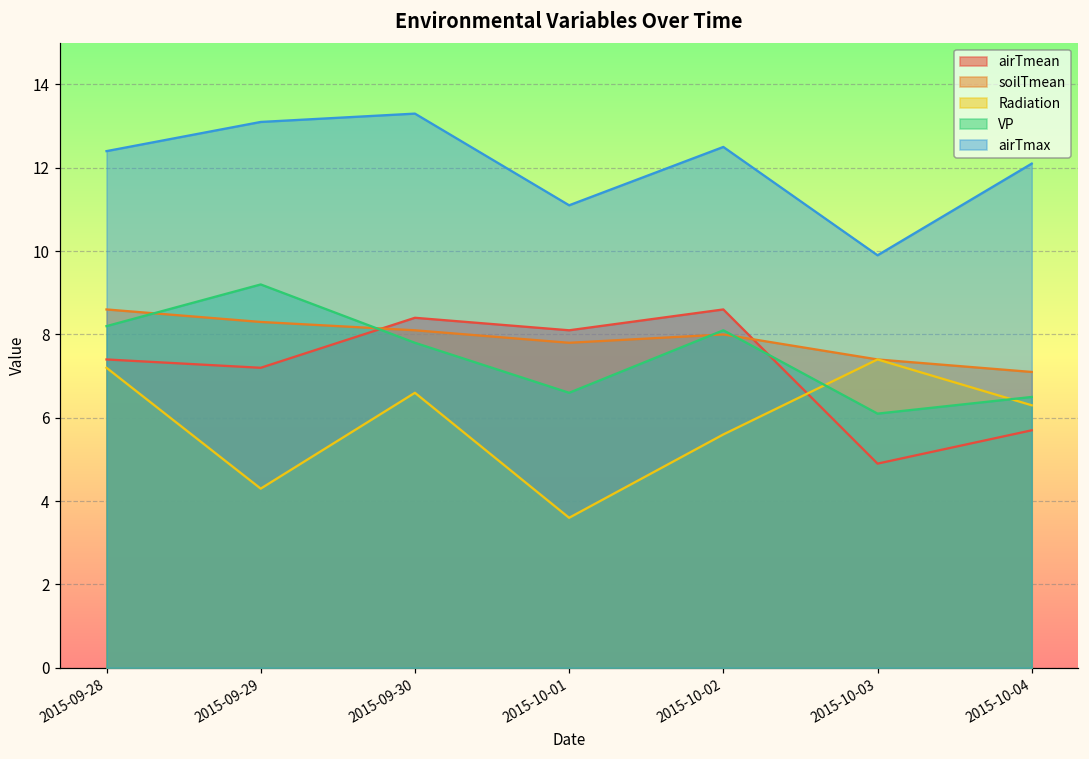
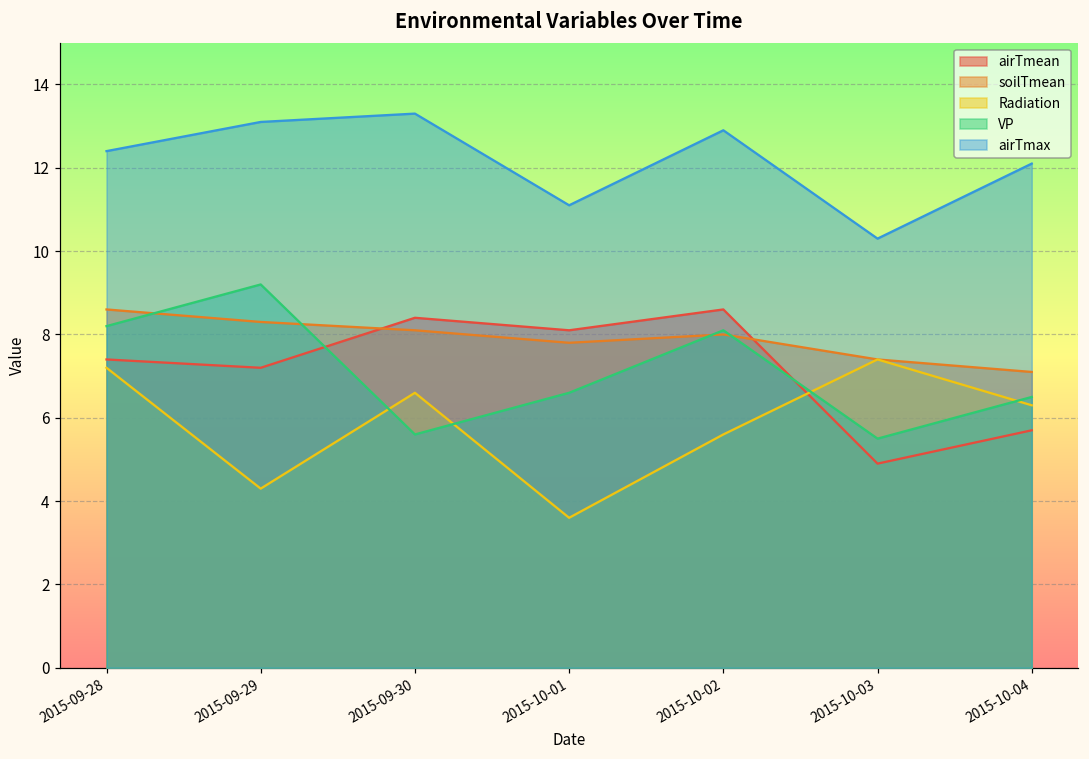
  {
    "VP": {
      "2015-09-28": 8.2,
      "2015-09-29": 9.2,
-     "2015-09-30": 7.8,
+     "2015-09-30": 5.6,
      "2015-10-01": 6.6,
      "2015-10-02": 8.1,
-     "2015-10-03": 6.1,
+     "2015-10-03": 5.5,
      "2015-10-04": 6.5
    },
    "airTmax": {
      "2015-09-28": 12.4,
      "2015-09-29": 13.1,
      "2015-09-30": 13.3,
      "2015-10-01": 11.1,
-     "2015-10-02": 12.5,
-     "2015-10-03": 9.9,
+     "2015-10-02": 12.9,
+     "2015-10-03": 10.3,
      "2015-10-04": 12.1
    }
  }
